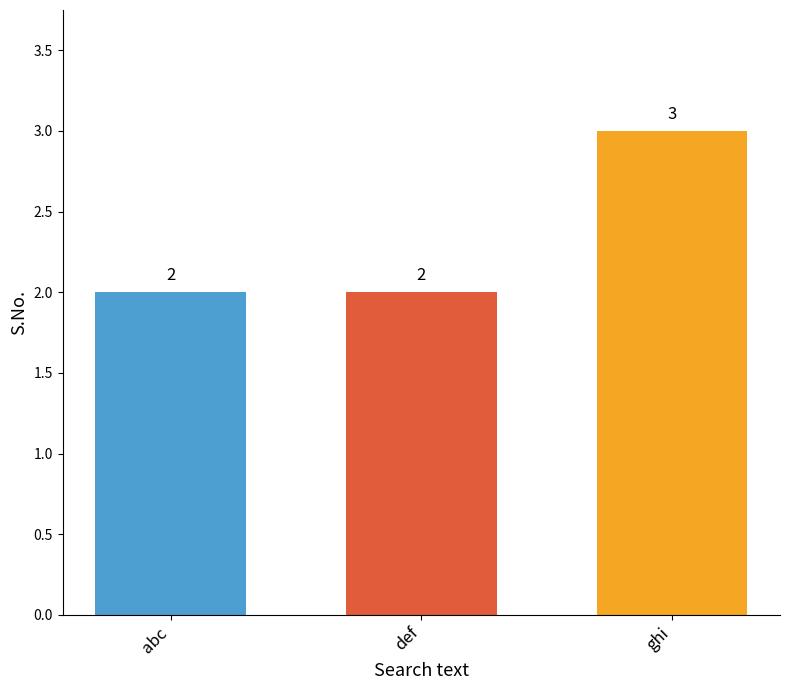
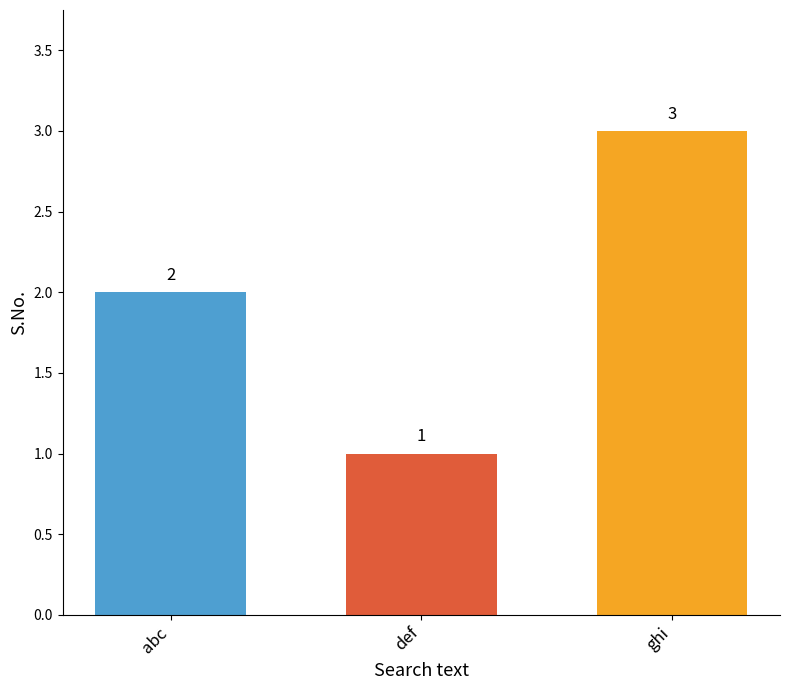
  {
    "abc": 2,
-   "def": 2,
+   "def": 1,
    "ghi": 3
  }
